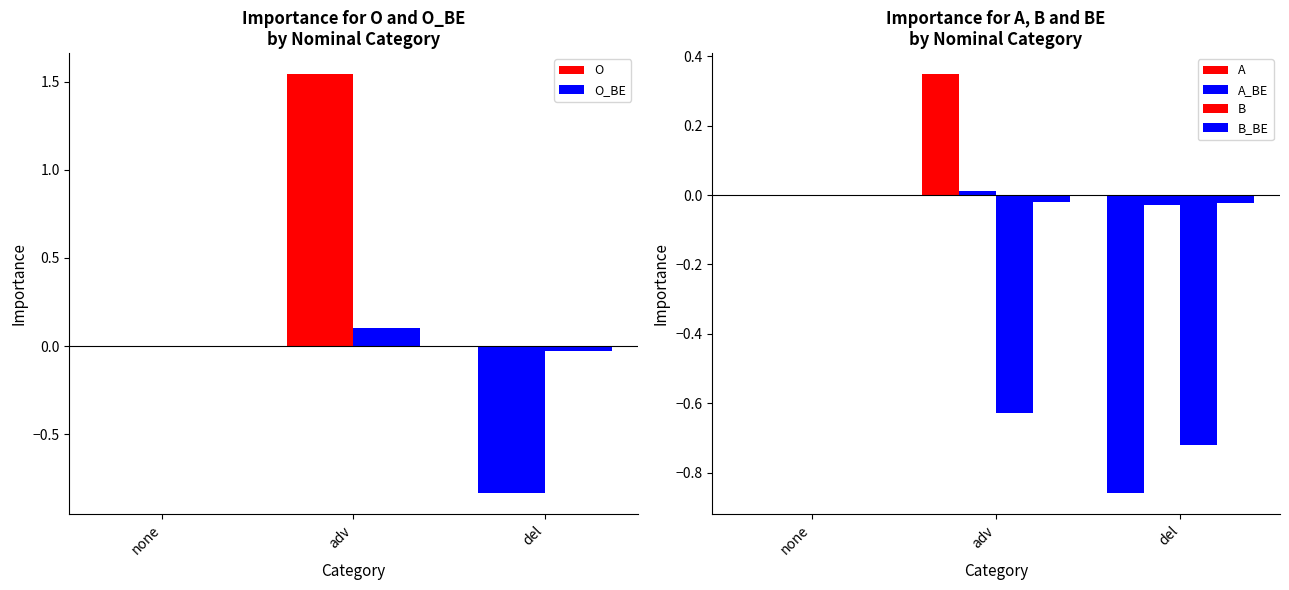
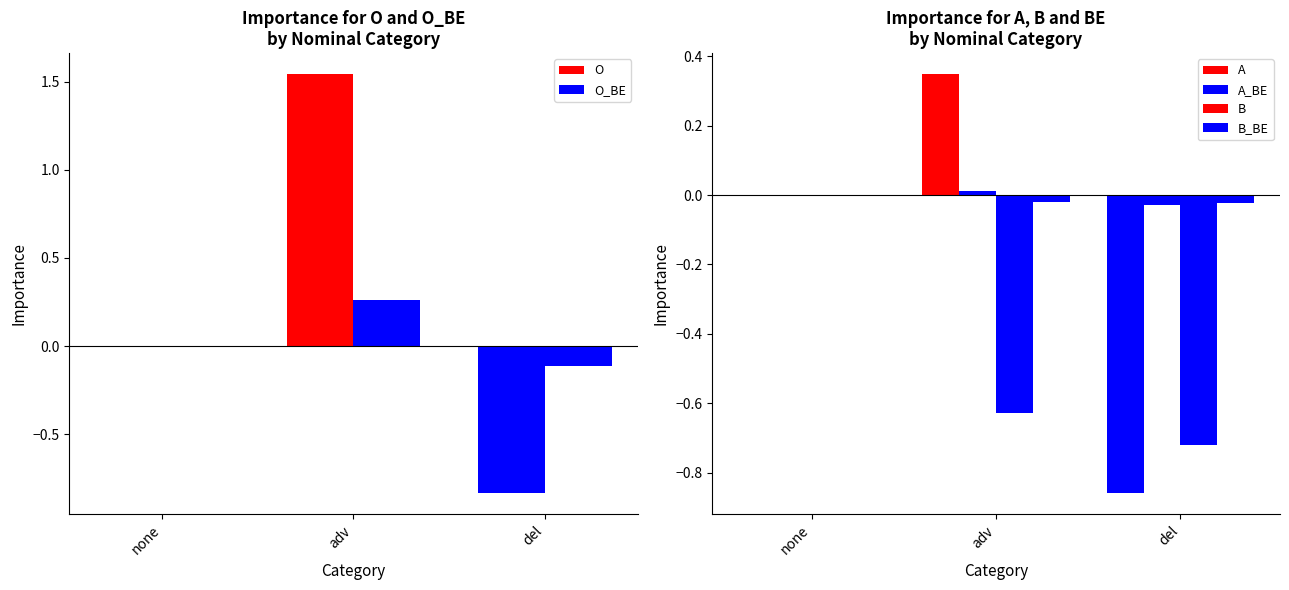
  {
    "Importance for O and O_BE by Nominal Category": {
      "O": {
        "none": 0.00,
        "adv": 1.54,
        "del": -0.84
      },
      "O_BE": {
        "none": 0.00,
-       "adv": 0.10,
-       "del": -0.03
+       "adv": 0.26,
+       "del": -0.11
      }
    }
  }
